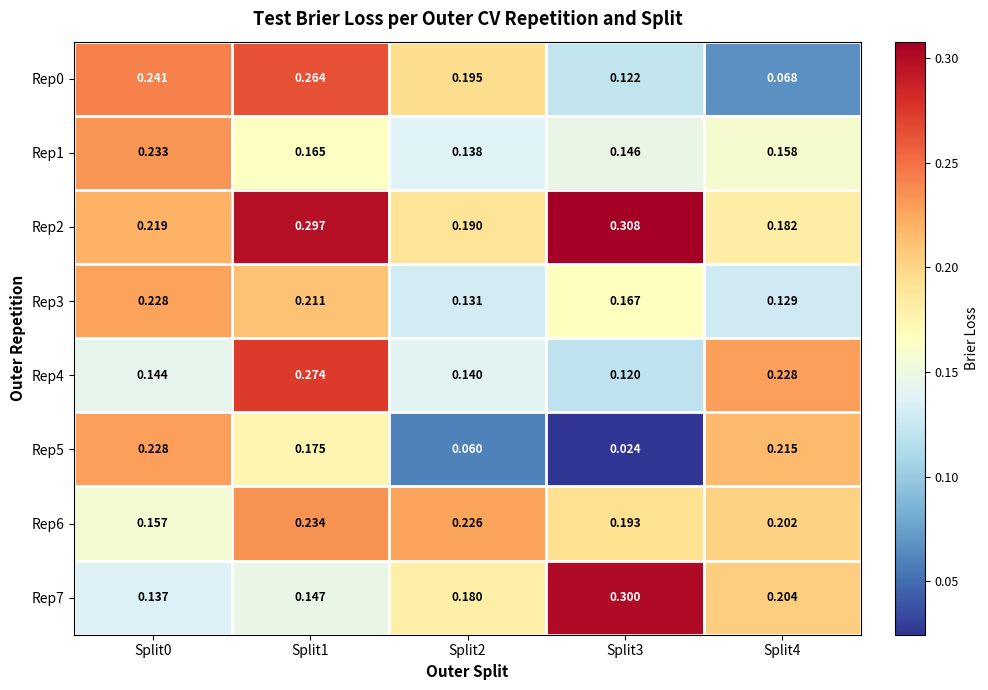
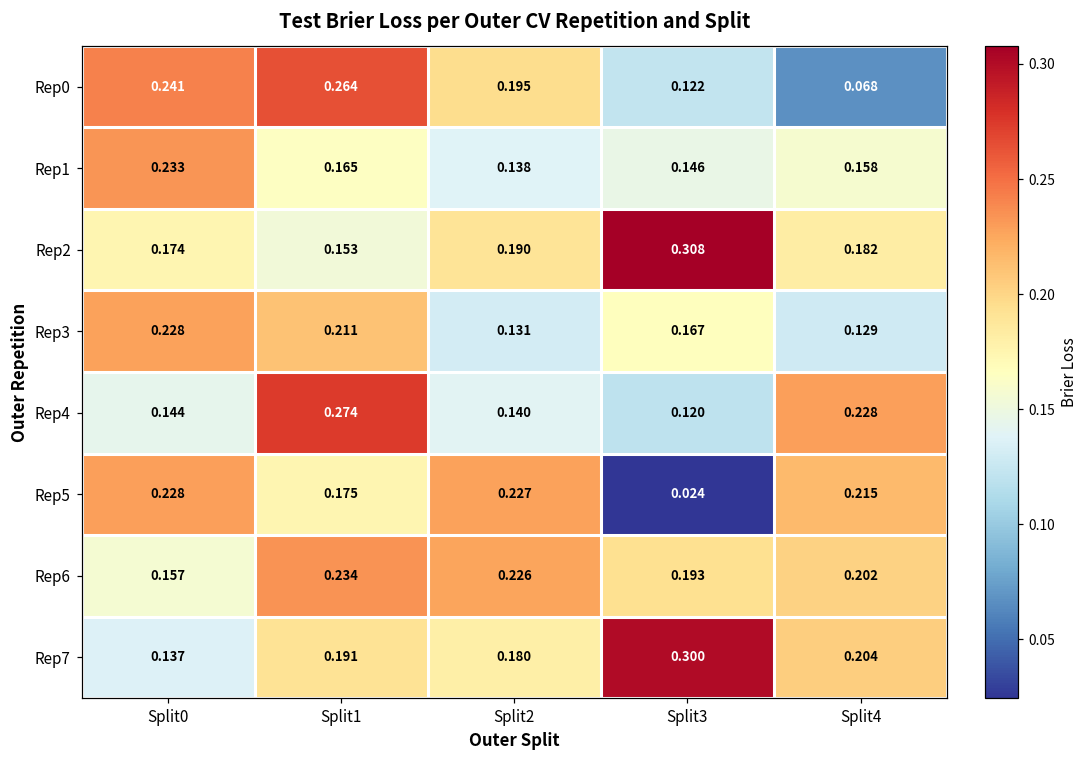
  {
    "Rep0": {
      "Split0": 0.241,
      "Split1": 0.264,
      "Split2": 0.195,
      "Split3": 0.122,
      "Split4": 0.068
    },
    "Rep1": {
      "Split0": 0.233,
      "Split1": 0.165,
      "Split2": 0.138,
      "Split3": 0.146,
      "Split4": 0.158
    },
    "Rep2": {
-     "Split0": 0.219,
-     "Split1": 0.297,
+     "Split0": 0.174,
+     "Split1": 0.153,
      "Split2": 0.190,
      "Split3": 0.308,
      "Split4": 0.182
    },
    "Rep3": {
      "Split0": 0.228,
      "Split1": 0.211,
      "Split2": 0.131,
      "Split3": 0.167,
      "Split4": 0.129
    },
    "Rep4": {
      "Split0": 0.144,
      "Split1": 0.274,
      "Split2": 0.140,
      "Split3": 0.120,
      "Split4": 0.228
    },
    "Rep5": {
      "Split0": 0.228,
      "Split1": 0.175,
-     "Split2": 0.060,
+     "Split2": 0.227,
      "Split3": 0.024,
      "Split4": 0.215
    },
    "Rep6": {
      "Split0": 0.157,
      "Split1": 0.234,
      "Split2": 0.226,
      "Split3": 0.193,
      "Split4": 0.202
    },
    "Rep7": {
      "Split0": 0.137,
-     "Split1": 0.147,
+     "Split1": 0.191,
      "Split2": 0.180,
      "Split3": 0.300,
      "Split4": 0.204
    }
  }
